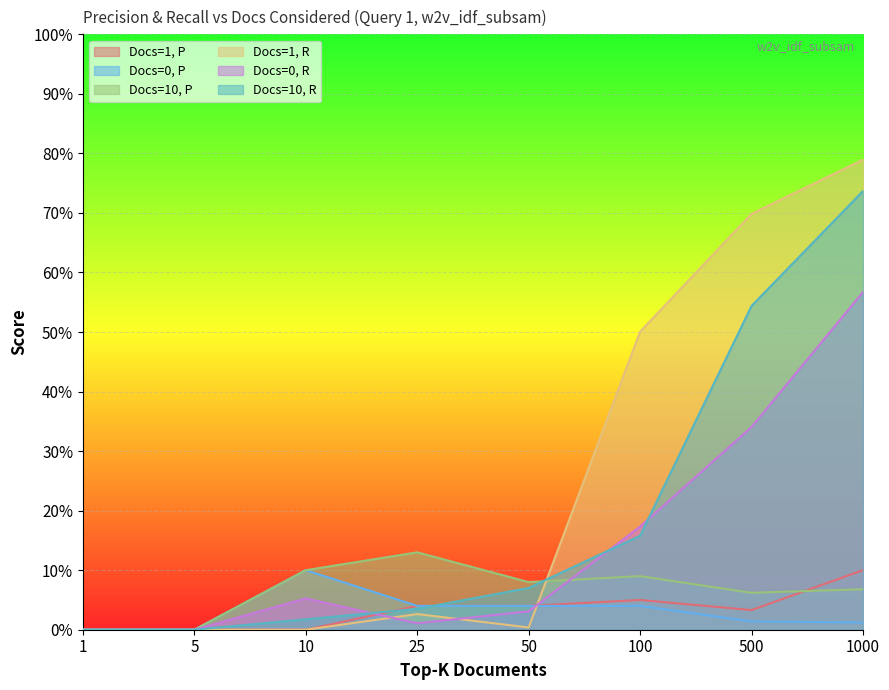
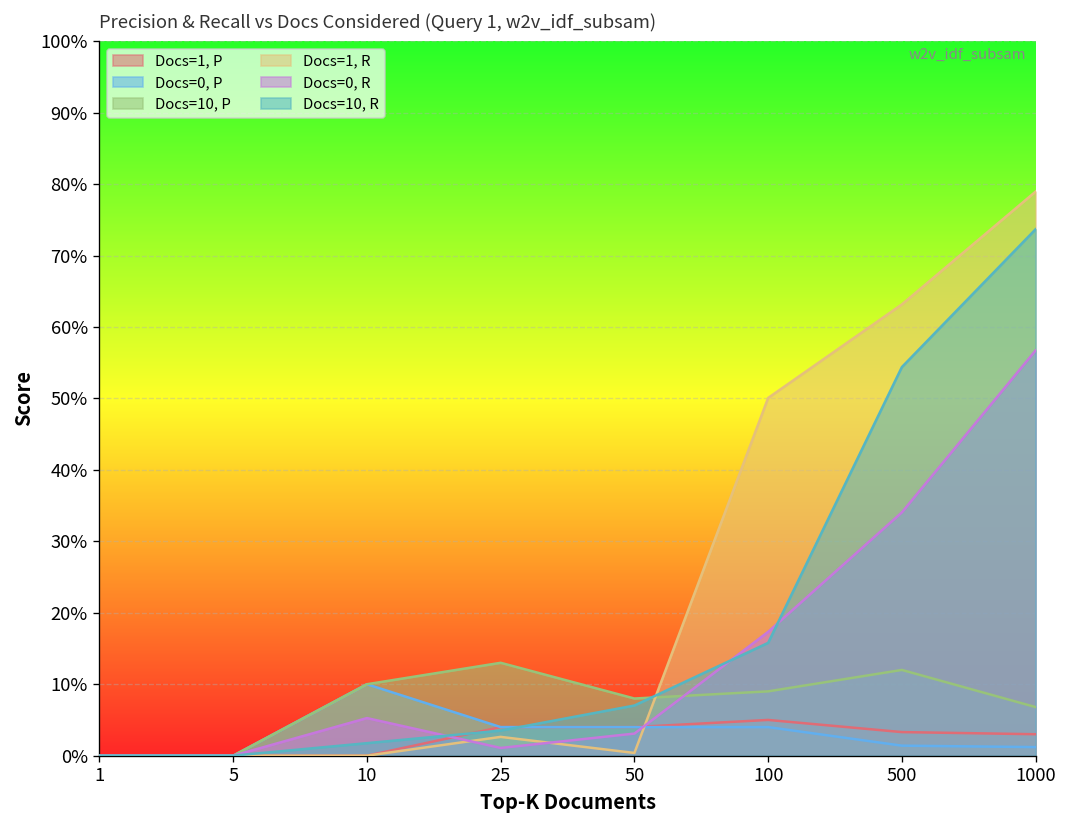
  {
    "Docs=1, P": {
      "100": "5%",
      "500": "3%",
-     "1000": "10%"
+     "1000": "3%"
    },
    "Docs=10, P": {
      "25": "13%",
      "50": "8%",
      "100": "9%",
-     "500": "6%",
+     "500": "12%",
      "1000": "7%"
    },
    "Docs=1, R": {
      "25": "3%",
      "50": "0%",
      "100": "50%",
-     "500": "70%",
+     "500": "63%",
      "1000": "79%"
    },
    "Docs=0, R": {
      "10": "5%",
      "25": "1%",
      "50": "3%",
      "100": "17%",
      "500": "34%",
      "1000": "57%"
    }
  }
